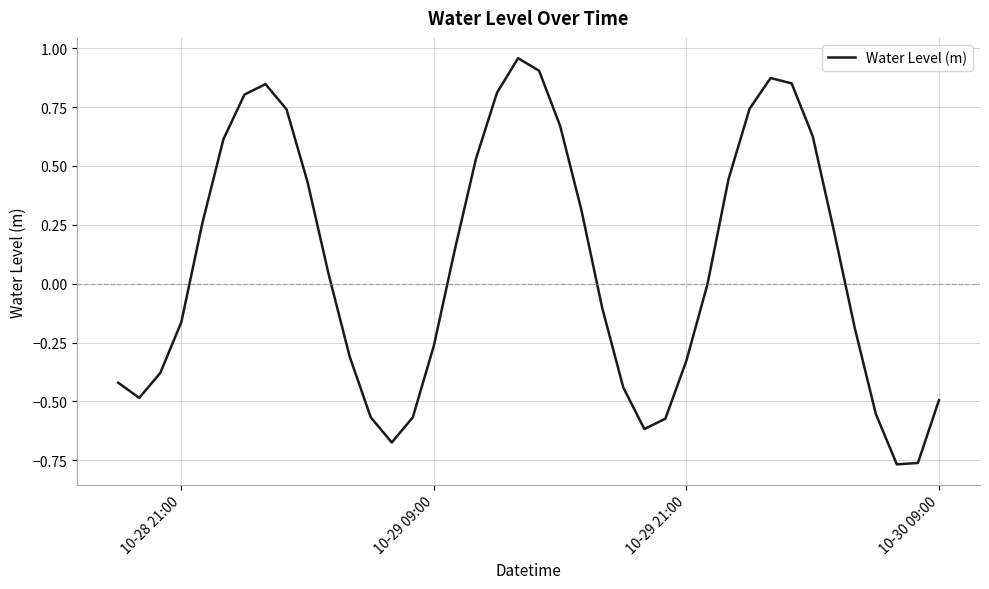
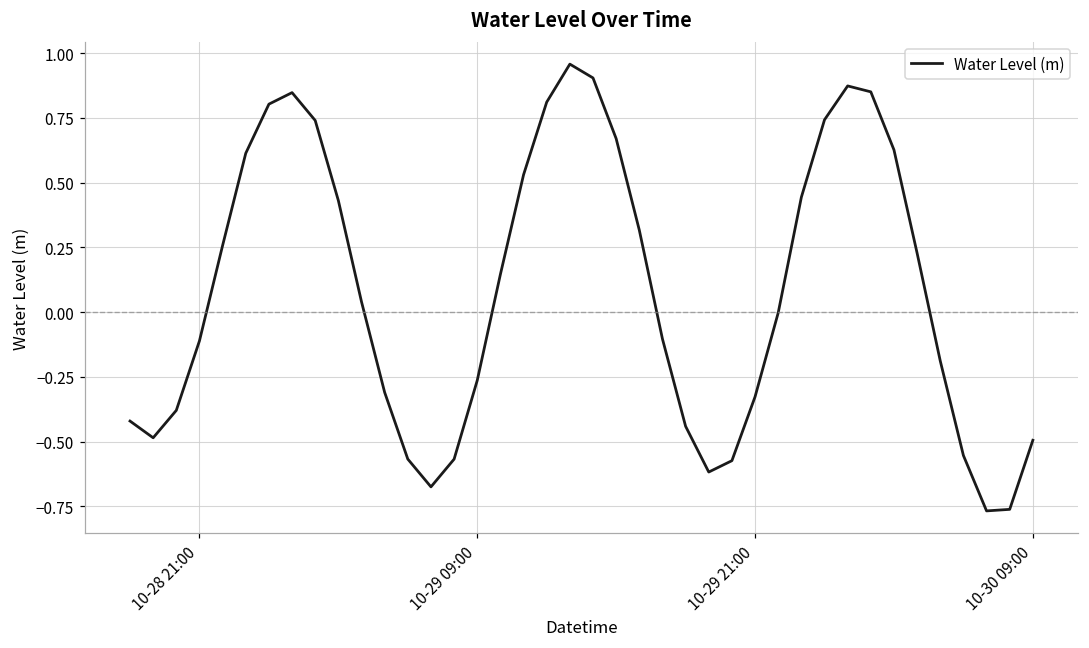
  {
-   "10-28 21:00": -0.16,
+   "10-28 21:00": -0.11,
    "10-29 09:00": -0.26,
    "10-29 21:00": -0.33,
    "10-30 09:00": -0.49
  }
